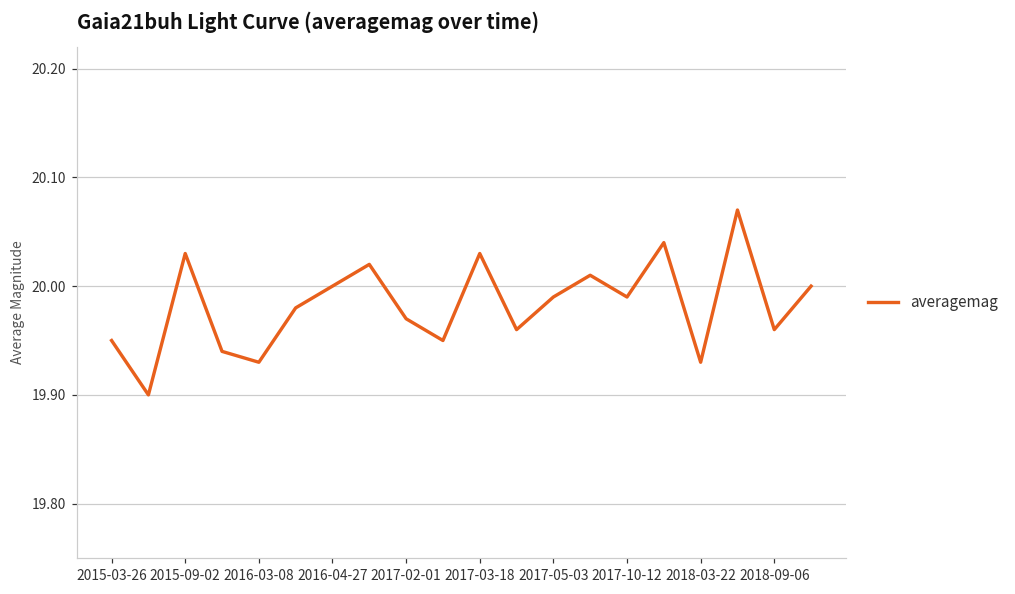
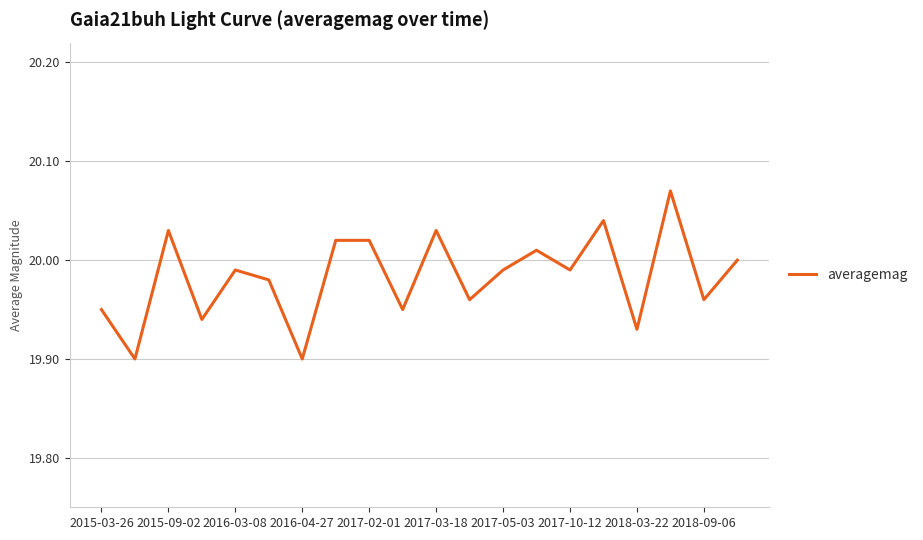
  {
    "2015-03-26": 19.95,
    "2015-09-02": 20.03,
-   "2016-03-08": 19.93,
-   "2016-04-27": 20.0,
-   "2017-02-01": 19.97,
+   "2016-03-08": 19.99,
+   "2016-04-27": 19.9,
+   "2017-02-01": 20.02,
    "2017-03-18": 20.03,
    "2017-05-03": 19.99,
    "2017-10-12": 19.99,
    "2018-03-22": 19.93,
    "2018-09-06": 19.96
  }
